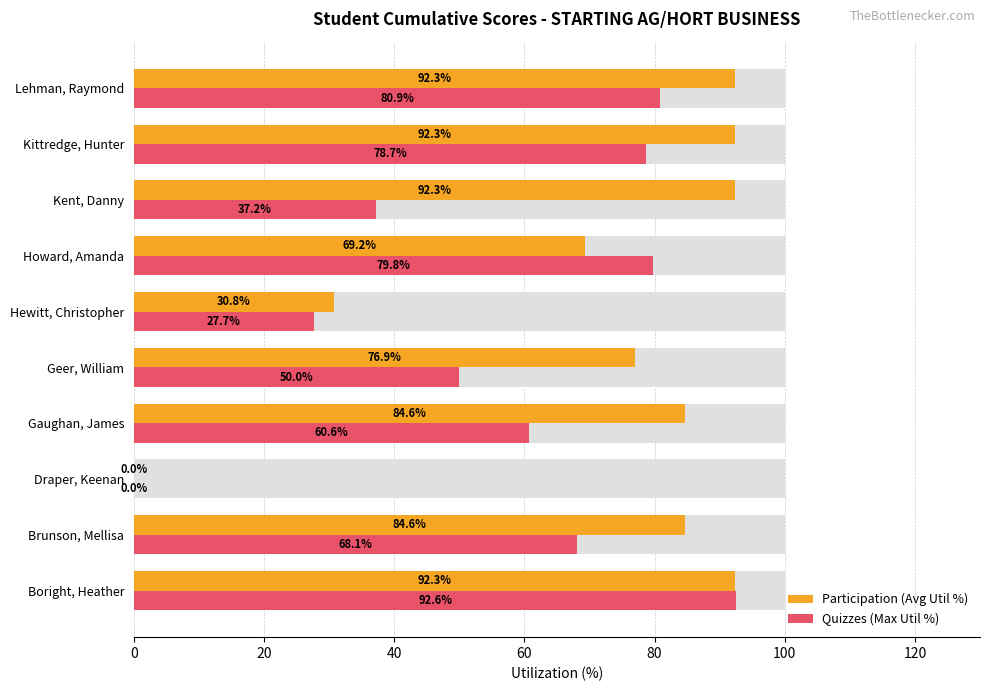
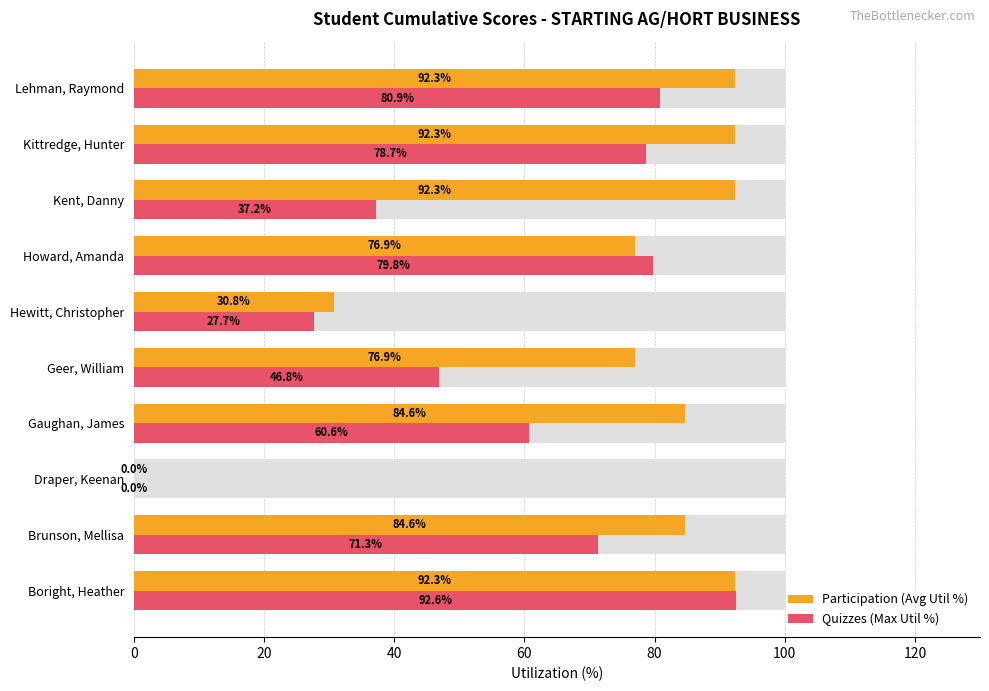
  {
    "Participation (Avg Util %)": {
-     "Howard, Amanda": "69.2%",
+     "Howard, Amanda": "76.9%",
      "Draper, Keenan": "0.0%"
    },
    "Quizzes (Max Util %)": {
-     "Geer, William": "50.0%",
+     "Geer, William": "46.8%",
      "Draper, Keenan": "0.0%",
-     "Brunson, Mellisa": "68.1%"
+     "Brunson, Mellisa": "71.3%"
    }
  }
